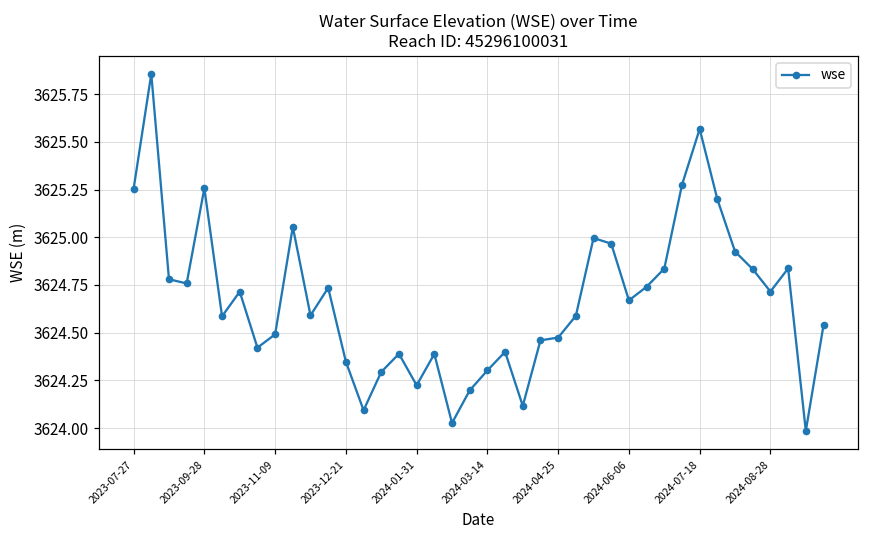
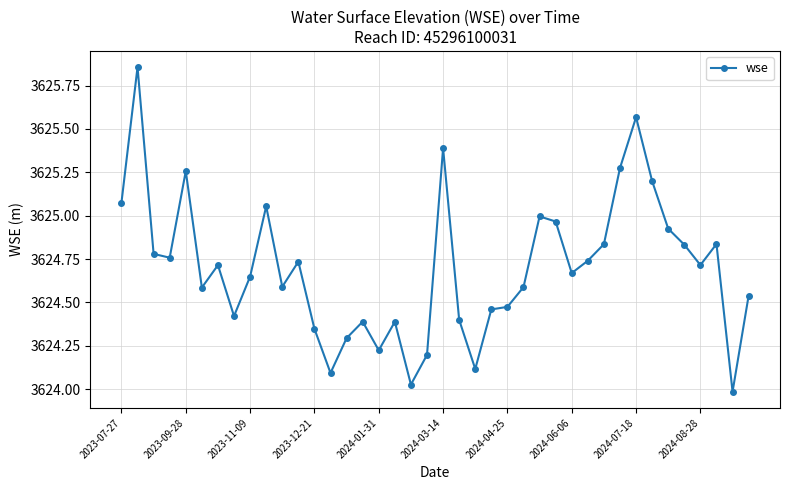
  {
-   "2023-07-27": 3625.25,
+   "2023-07-27": 3625.08,
    "2023-09-28": 3625.26,
-   "2023-11-09": 3624.49,
+   "2023-11-09": 3624.65,
    "2023-12-21": 3624.35,
    "2024-01-31": 3624.22,
-   "2024-03-14": 3624.30,
+   "2024-03-14": 3625.39,
    "2024-04-25": 3624.47,
    "2024-06-06": 3624.67,
    "2024-07-18": 3625.57,
    "2024-08-28": 3624.72
  }
